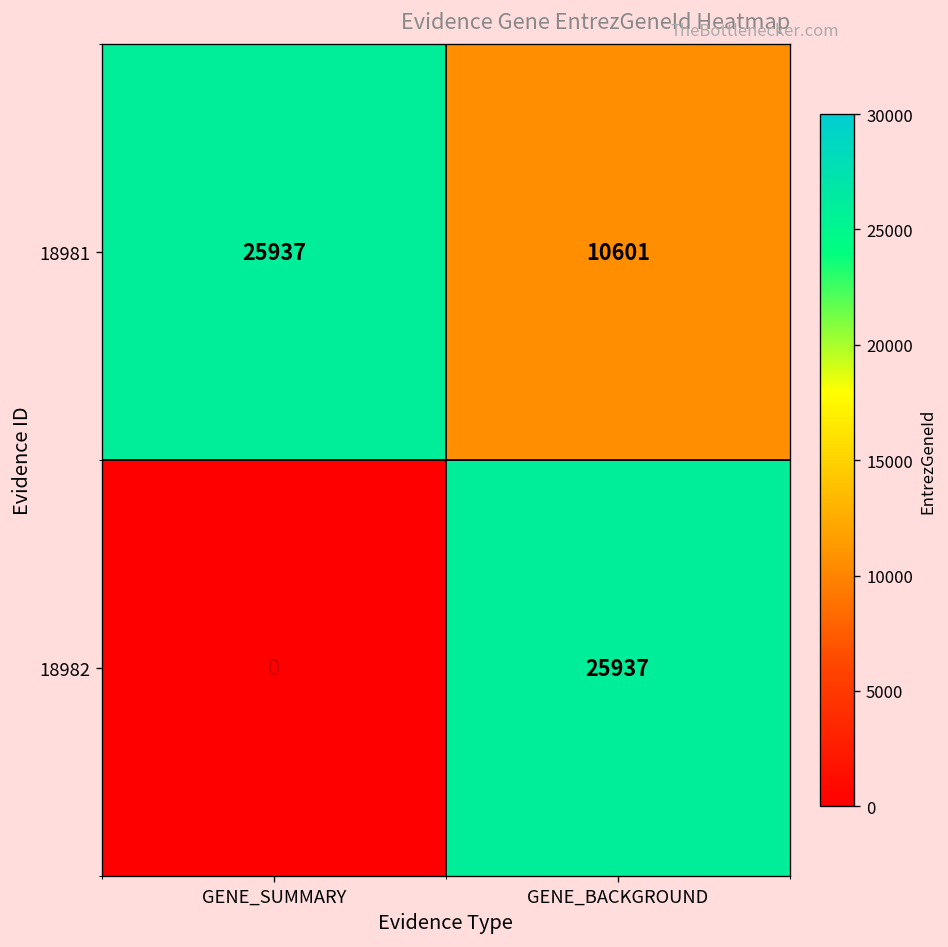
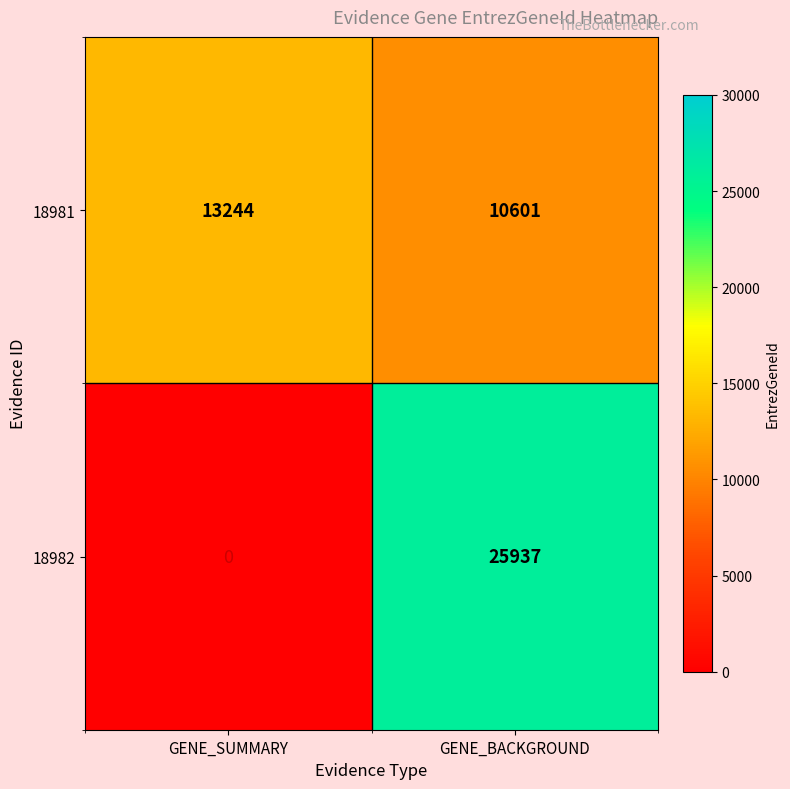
  {
    "18981": {
-     "GENE_SUMMARY": 25937,
+     "GENE_SUMMARY": 13244,
      "GENE_BACKGROUND": 10601
    },
    "18982": {
      "GENE_SUMMARY": 0,
      "GENE_BACKGROUND": 25937
    }
  }
